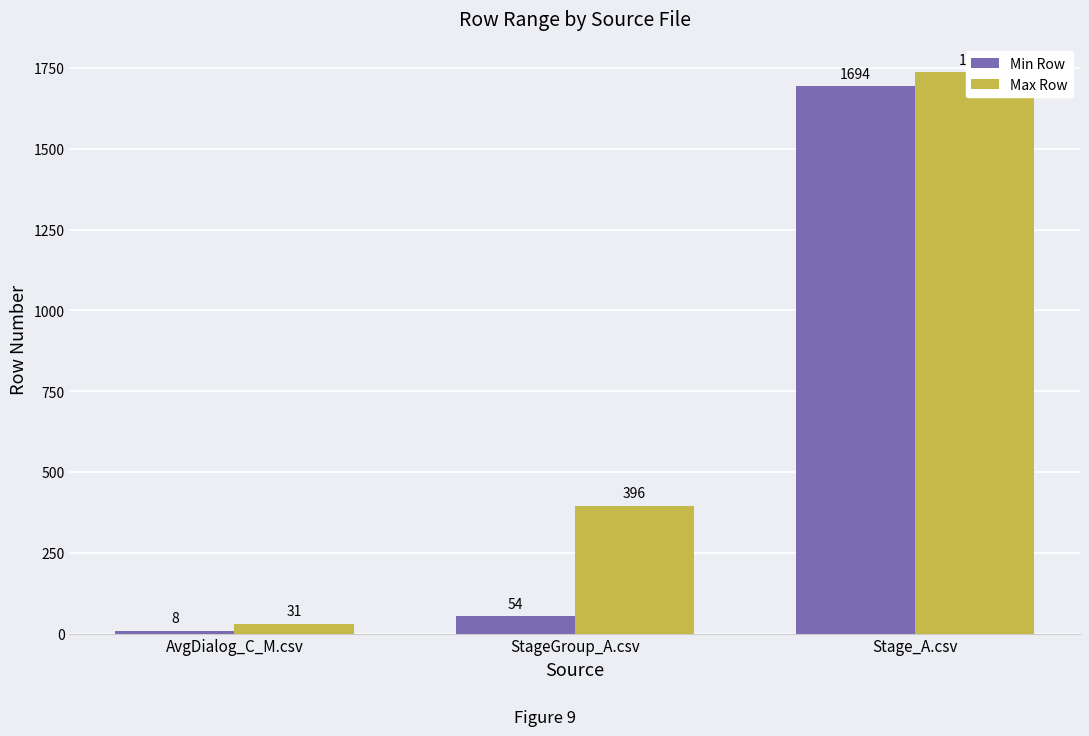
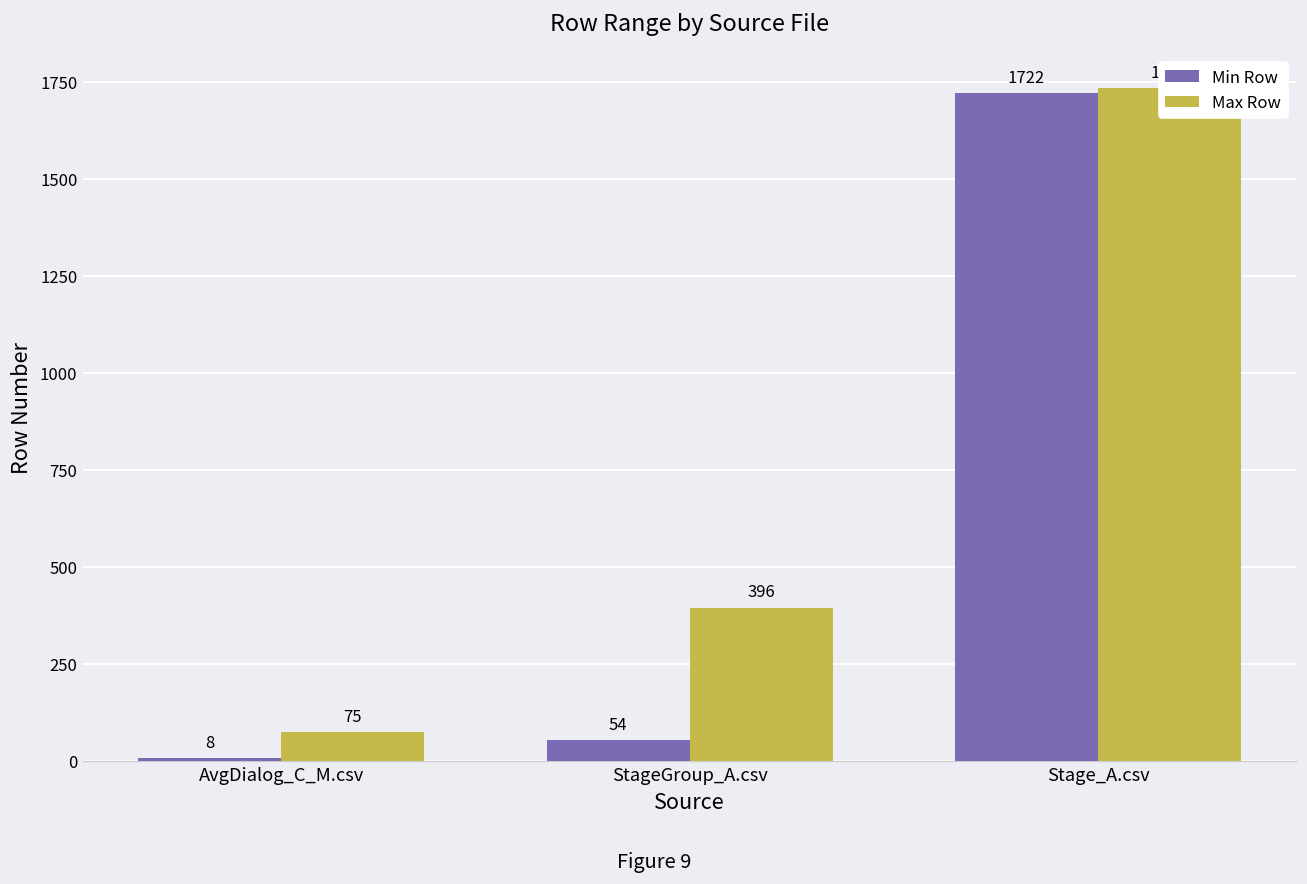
  {
    "Min Row": {
      "AvgDialog_C_M.csv": 8,
      "StageGroup_A.csv": 54,
-     "Stage_A.csv": 1694
+     "Stage_A.csv": 1722
    },
    "Max Row": {
-     "AvgDialog_C_M.csv": 31,
+     "AvgDialog_C_M.csv": 75,
      "StageGroup_A.csv": 396
    }
  }
